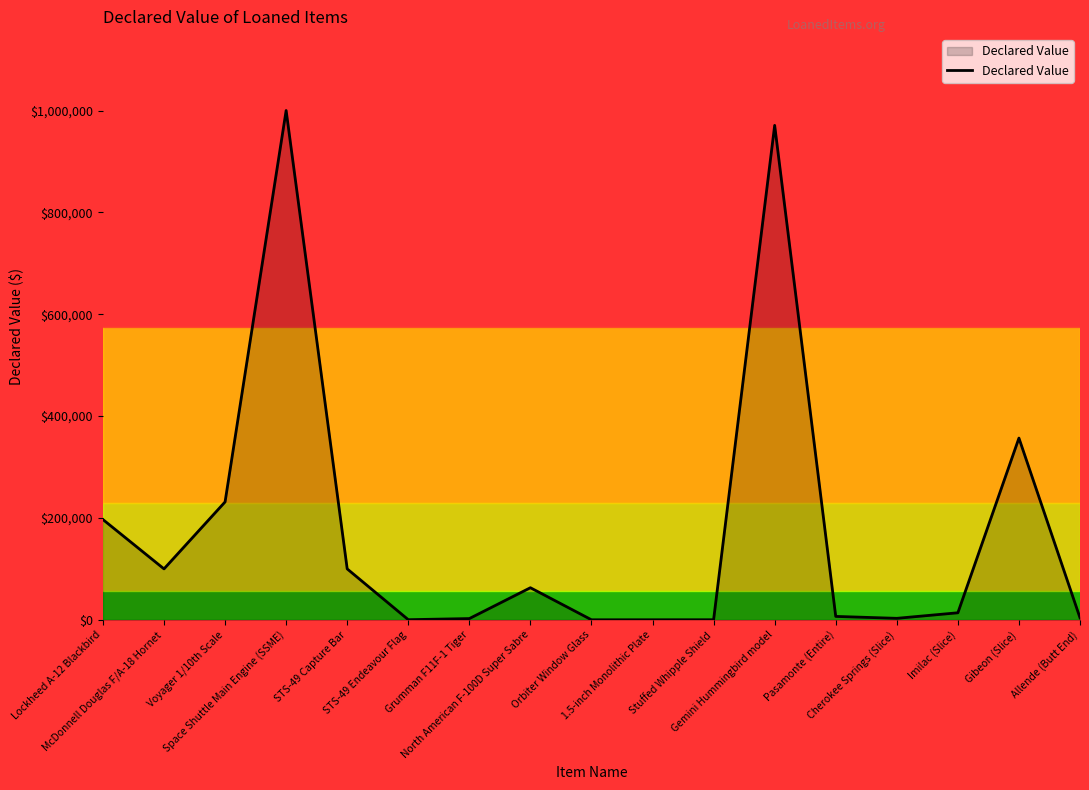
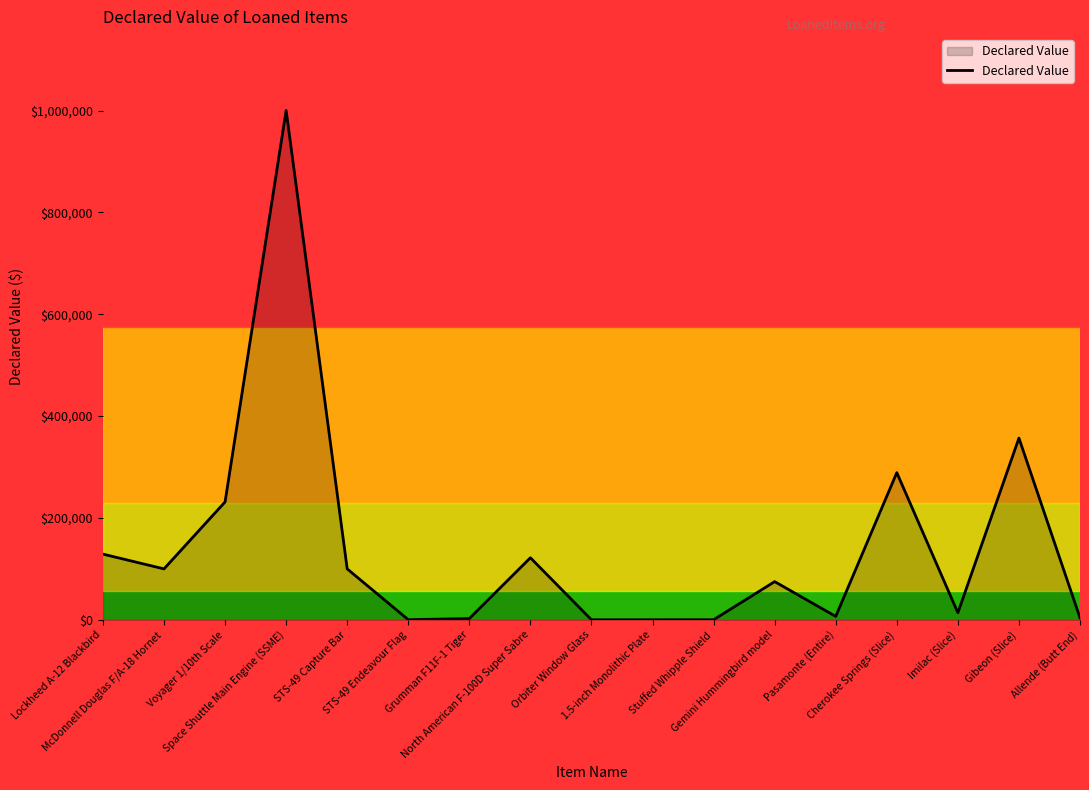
  {
-   "Lockheed A-12 Blackbird": "$200,000",
+   "Lockheed A-12 Blackbird": "$130,000",
    "McDonnell Douglas F/A-18 Hornet": "$100,000",
    "Voyager 1/10th Scale": "$230,000",
    "Space Shuttle Main Engine (SSME)": "$1,000,000",
    "STS-49 Capture Bar": "$100,000",
    "STS-49 Endeavour Flag": "$0",
    "Grumman F11F-1 Tiger": "$0",
-   "North American F-100D Super Sabre": "$60,000",
+   "North American F-100D Super Sabre": "$120,000",
    "Orbiter Window Glass": "$0",
    "1.5-inch Monolithic Plate": "$0",
    "Stuffed Whipple Shield": "$0",
-   "Gemini Hummingbird model": "$970,000",
+   "Gemini Hummingbird model": "$80,000",
    "Pasamonte (Entire)": "$10,000",
-   "Cherokee Springs (Slice)": "$0",
+   "Cherokee Springs (Slice)": "$290,000",
    "Imilac (Slice)": "$10,000",
    "Gibeon (Slice)": "$360,000",
    "Allende (Butt End)": "$0"
  }
